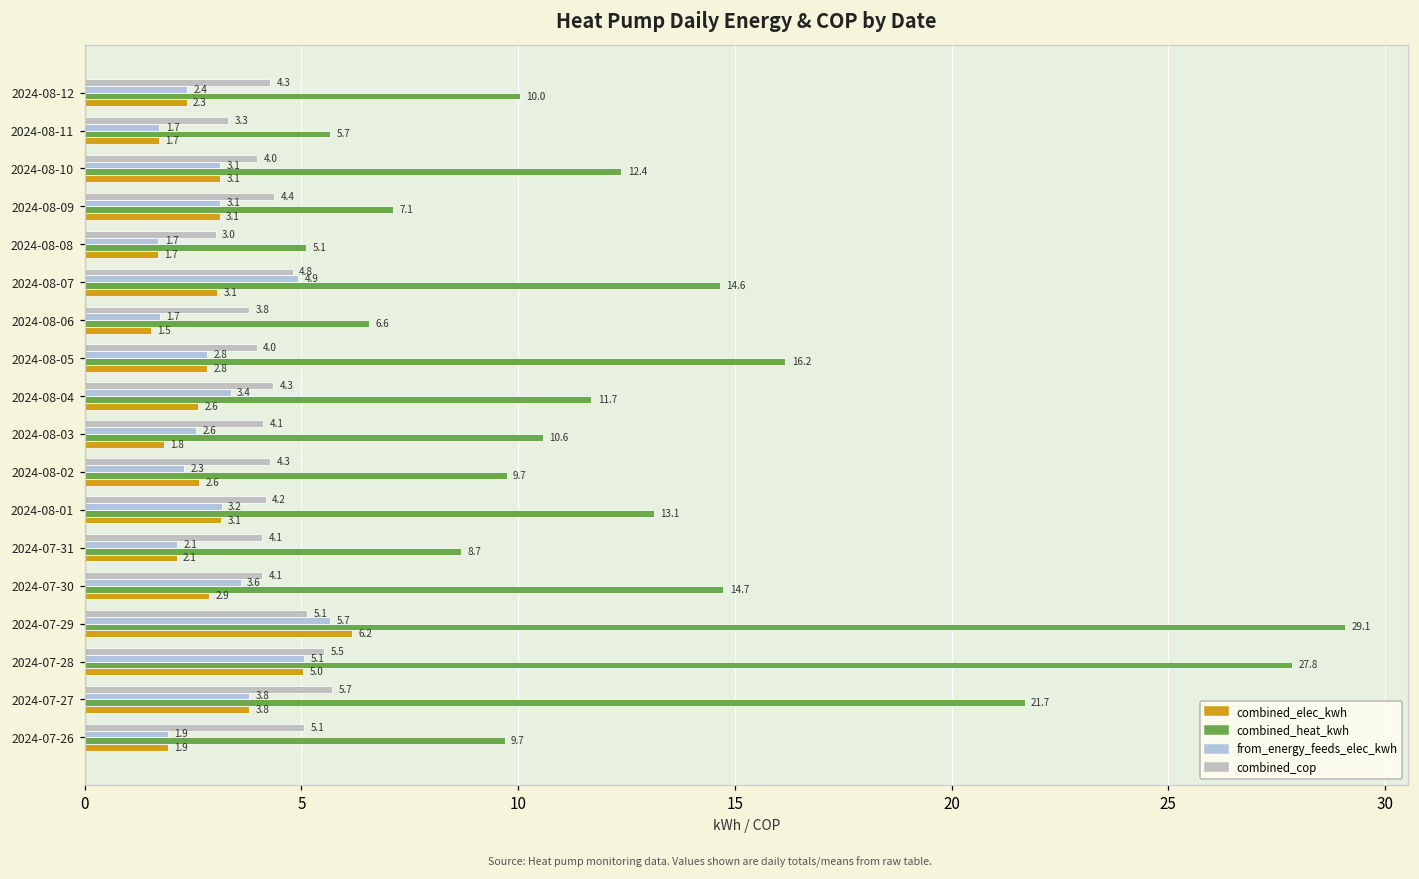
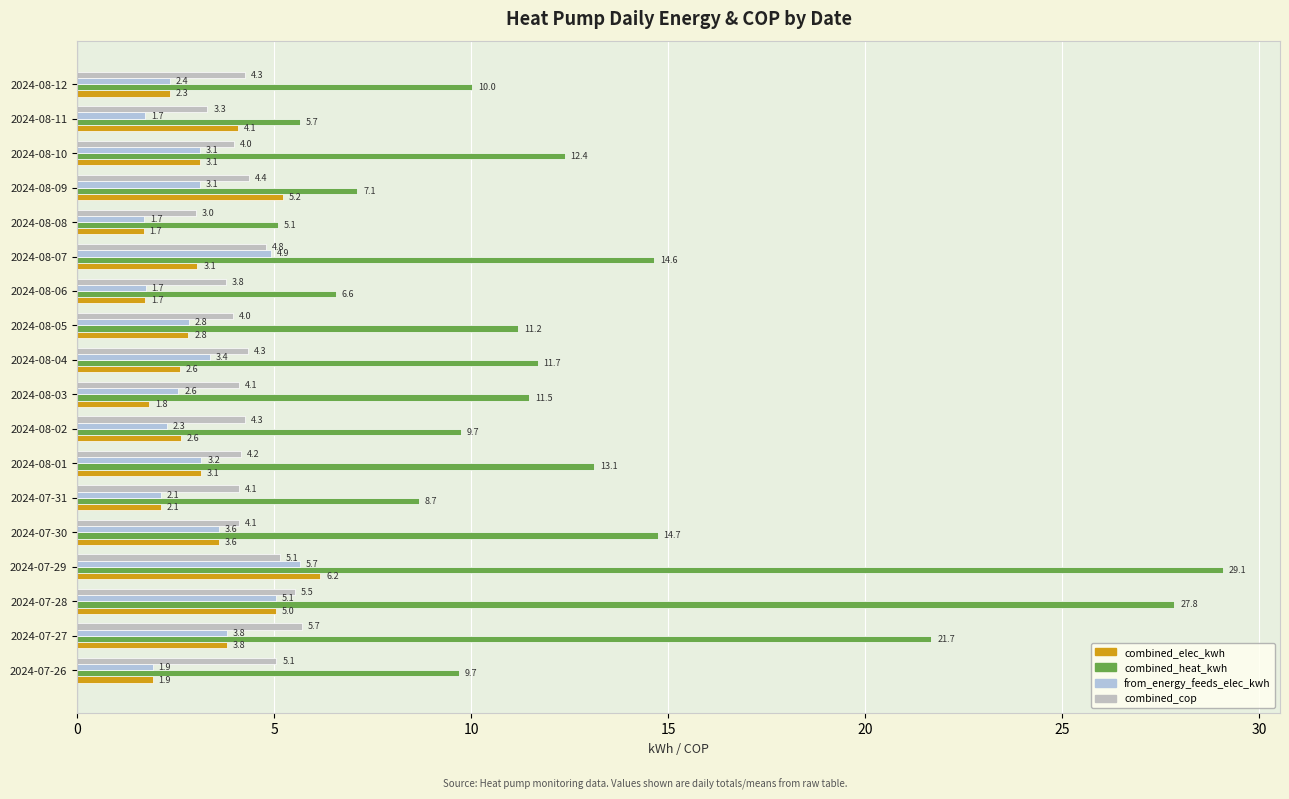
  {
    "combined_elec_kwh": {
      "2024-08-12": 2.3,
-     "2024-08-11": 1.7,
+     "2024-08-11": 4.1,
      "2024-08-10": 3.1,
-     "2024-08-09": 3.1,
+     "2024-08-09": 5.2,
      "2024-08-08": 1.7,
      "2024-08-07": 3.1,
-     "2024-08-06": 1.5,
+     "2024-08-06": 1.7,
      "2024-08-05": 2.8,
      "2024-08-04": 2.6,
      "2024-08-03": 1.8,
      "2024-08-02": 2.6,
      "2024-08-01": 3.1,
      "2024-07-31": 2.1,
-     "2024-07-30": 2.9,
+     "2024-07-30": 3.6,
      "2024-07-29": 6.2,
      "2024-07-28": 5.0,
      "2024-07-27": 3.8,
      "2024-07-26": 1.9
    },
    "combined_heat_kwh": {
      "2024-08-12": 10.0,
      "2024-08-11": 5.7,
      "2024-08-10": 12.4,
      "2024-08-09": 7.1,
      "2024-08-08": 5.1,
      "2024-08-07": 14.6,
      "2024-08-06": 6.6,
-     "2024-08-05": 16.2,
+     "2024-08-05": 11.2,
      "2024-08-04": 11.7,
-     "2024-08-03": 10.6,
+     "2024-08-03": 11.5,
      "2024-08-02": 9.7,
      "2024-08-01": 13.1,
      "2024-07-31": 8.7,
      "2024-07-30": 14.7,
      "2024-07-29": 29.1,
      "2024-07-28": 27.8,
      "2024-07-27": 21.7,
      "2024-07-26": 9.7
    }
  }
